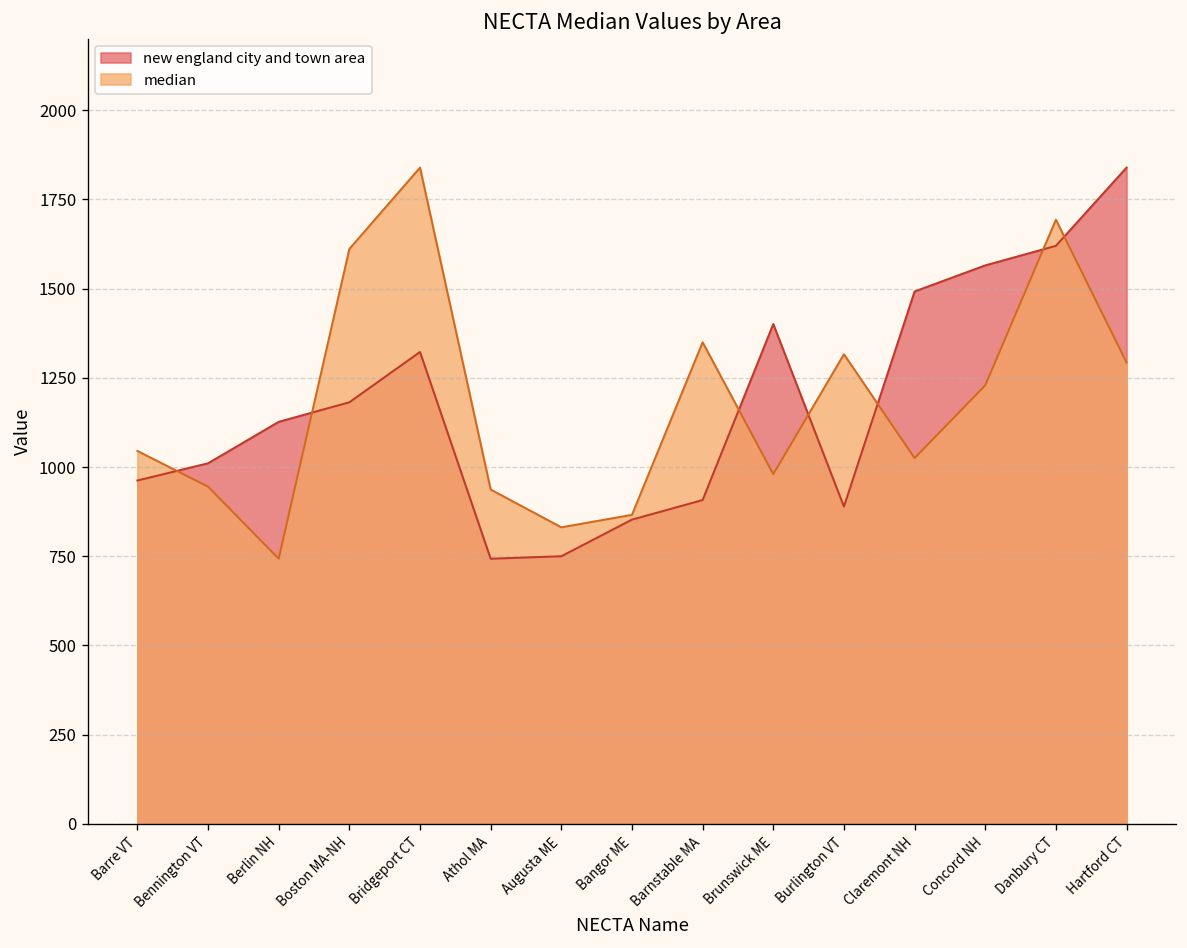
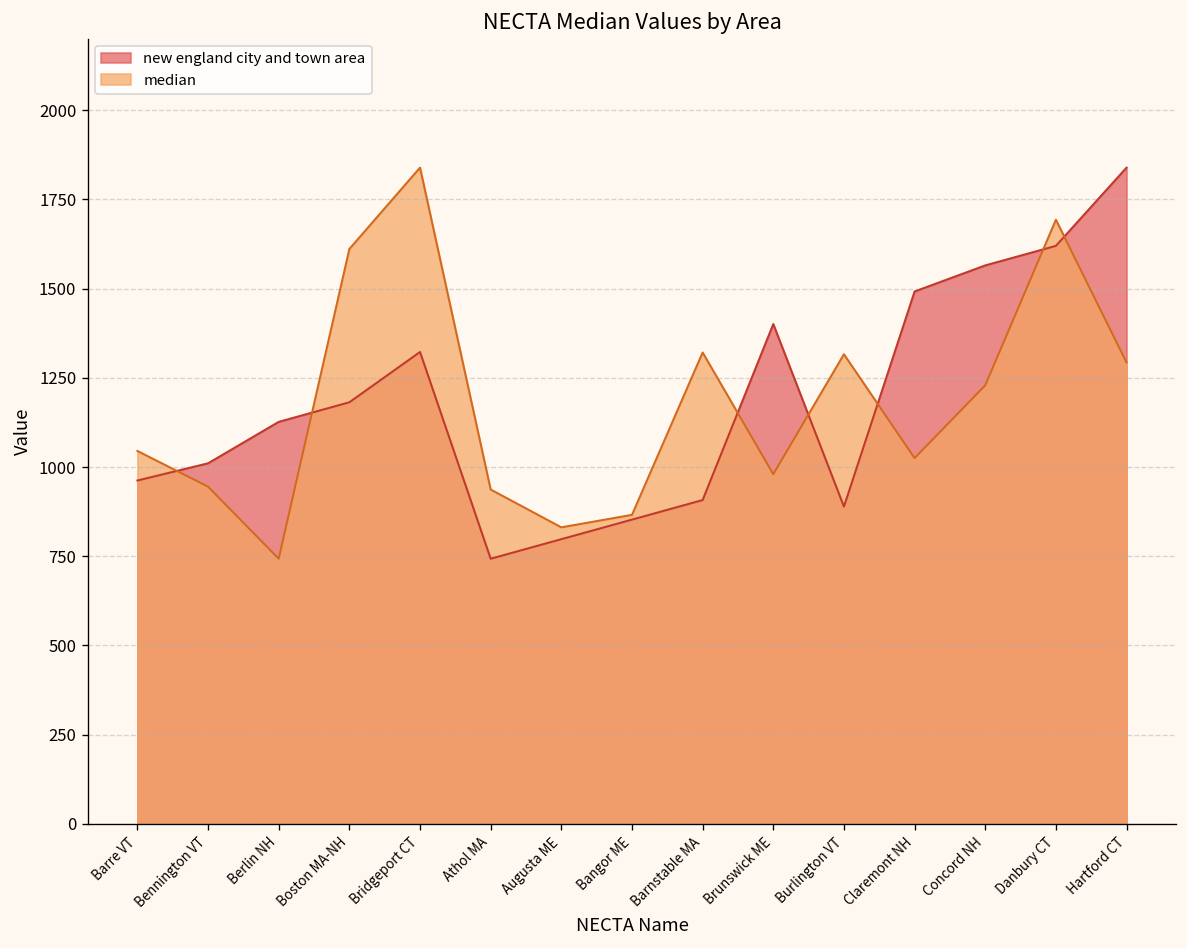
  {
    "new england city and town area": {
      "Barre VT": 960,
      "Bennington VT": 1010,
      "Berlin NH": 1130,
      "Boston MA-NH": 1180,
      "Bridgeport CT": 1320,
      "Athol MA": 740,
-     "Augusta ME": 750,
+     "Augusta ME": 800,
      "Bangor ME": 850,
      "Barnstable MA": 910,
      "Brunswick ME": 1400,
      "Burlington VT": 890,
      "Claremont NH": 1490,
      "Concord NH": 1570,
      "Danbury CT": 1620,
      "Hartford CT": 1840
    },
    "median": {
      "Barre VT": 1050,
      "Bennington VT": 950,
      "Berlin NH": 740,
      "Boston MA-NH": 1610,
      "Bridgeport CT": 1840,
      "Athol MA": 940,
      "Augusta ME": 830,
      "Bangor ME": 870,
-     "Barnstable MA": 1350,
+     "Barnstable MA": 1320,
      "Brunswick ME": 980,
      "Burlington VT": 1320,
      "Claremont NH": 1030,
      "Concord NH": 1230,
      "Danbury CT": 1690,
      "Hartford CT": 1290
    }
  }
